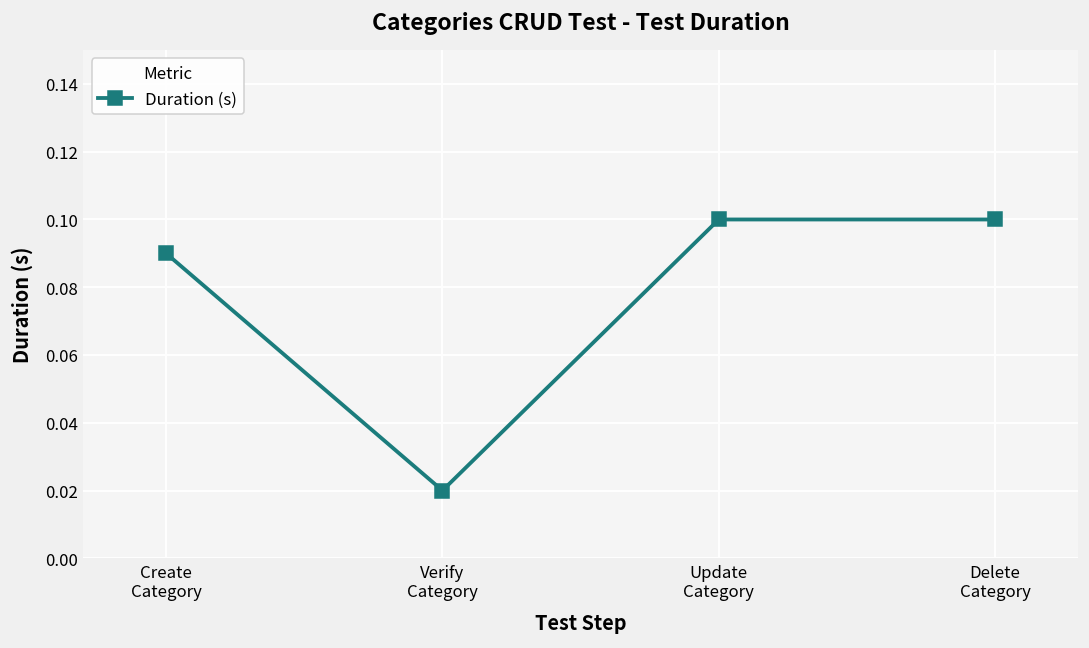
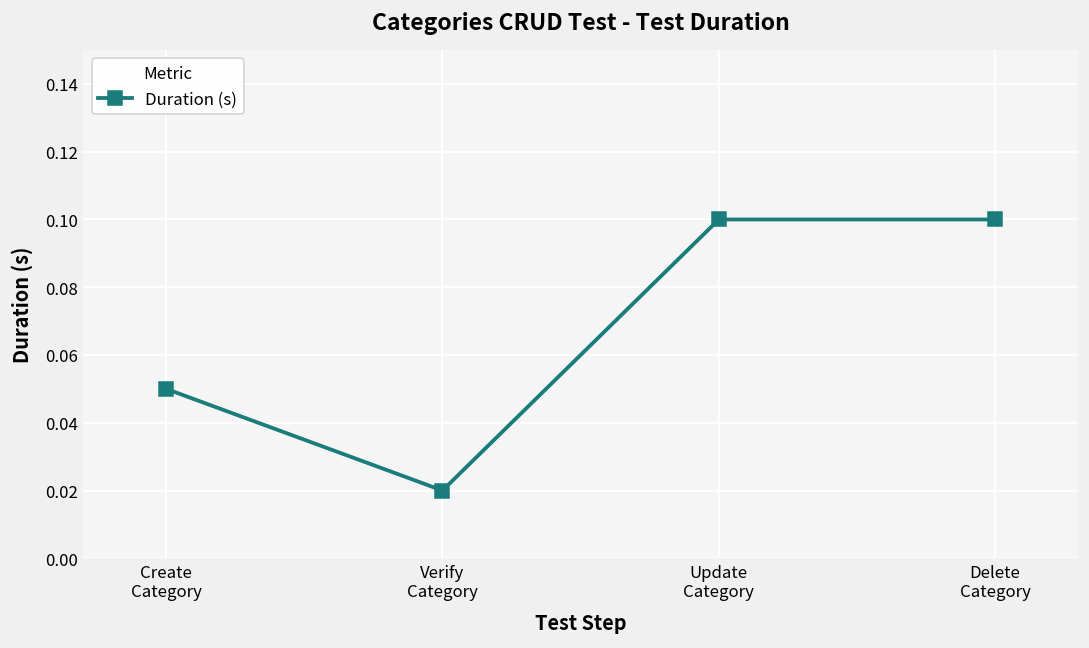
  {
-   "Create Category": 0.09,
+   "Create Category": 0.05,
    "Verify Category": 0.02,
    "Update Category": 0.10,
    "Delete Category": 0.10
  }
